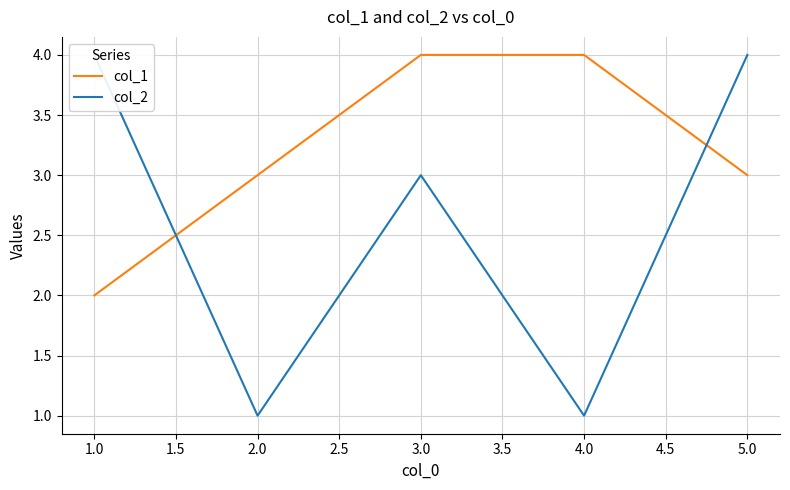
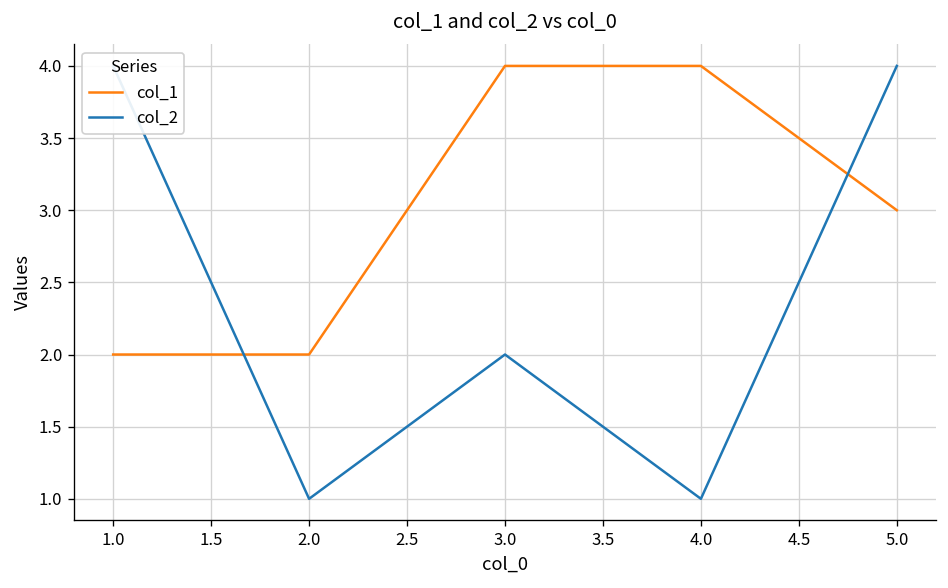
  {
    "col_1": {
      "1.0": 2,
-     "2.0": 3,
+     "2.0": 2,
      "3.0": 4,
      "4.0": 4,
      "5.0": 3
    },
    "col_2": {
      "2.0": 1,
-     "3.0": 3,
+     "3.0": 2,
      "4.0": 1,
      "5.0": 4
    }
  }
